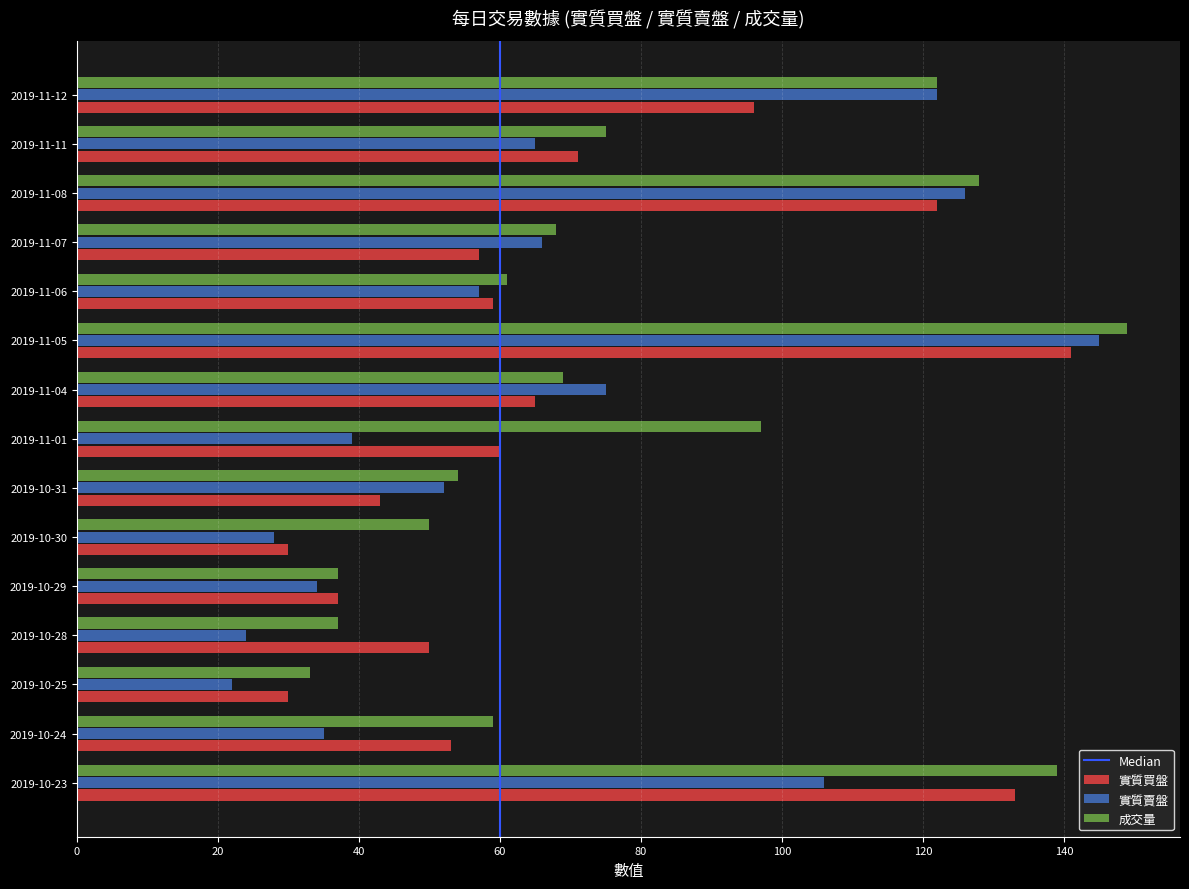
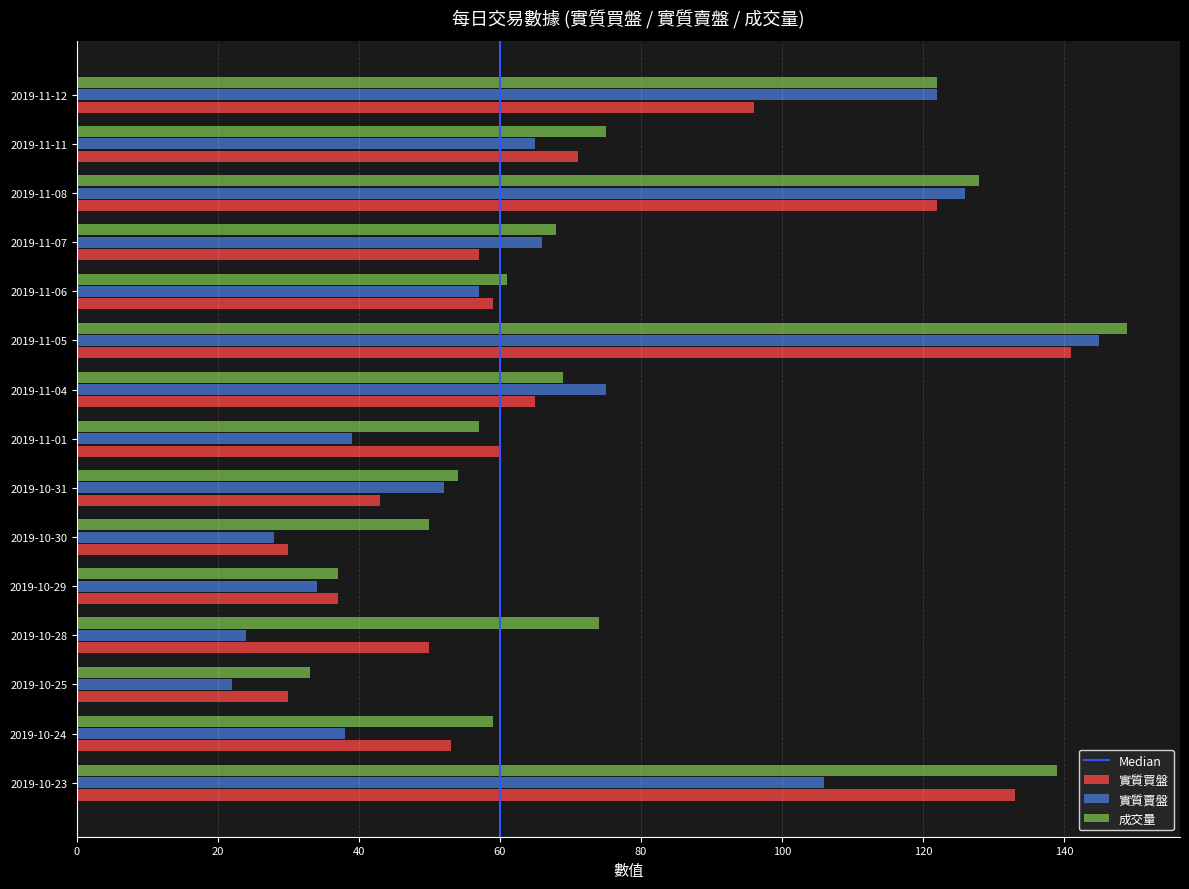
  {
    "實質買盤": {
      "2019-11-12": 96,
      "2019-11-11": 71,
      "2019-11-08": 122,
      "2019-11-07": 57,
      "2019-11-06": 59,
      "2019-11-05": 141,
      "2019-11-04": 65,
      "2019-11-01": 60,
      "2019-10-31": 43,
      "2019-10-30": 30,
      "2019-10-29": 37,
      "2019-10-28": 50,
      "2019-10-25": 30,
      "2019-10-24": 53,
      "2019-10-23": 133
    },
    "實質賣盤": {
      "2019-11-12": 122,
      "2019-11-11": 65,
      "2019-11-08": 126,
      "2019-11-07": 66,
      "2019-11-06": 57,
      "2019-11-05": 145,
      "2019-11-04": 75,
      "2019-11-01": 39,
      "2019-10-31": 52,
      "2019-10-30": 28,
      "2019-10-29": 34,
      "2019-10-28": 24,
      "2019-10-25": 22,
-     "2019-10-24": 35,
+     "2019-10-24": 38,
      "2019-10-23": 106
    },
    "成交量": {
      "2019-11-12": 122,
      "2019-11-11": 75,
      "2019-11-08": 128,
      "2019-11-07": 68,
      "2019-11-06": 61,
      "2019-11-05": 149,
      "2019-11-04": 69,
-     "2019-11-01": 97,
+     "2019-11-01": 57,
      "2019-10-31": 54,
      "2019-10-30": 50,
      "2019-10-29": 37,
-     "2019-10-28": 37,
+     "2019-10-28": 74,
      "2019-10-25": 33,
      "2019-10-24": 59,
      "2019-10-23": 139
    }
  }
